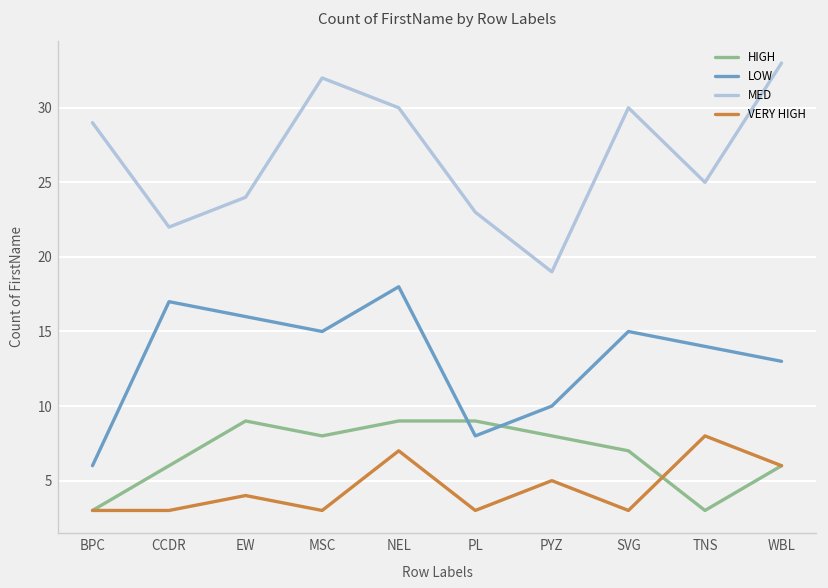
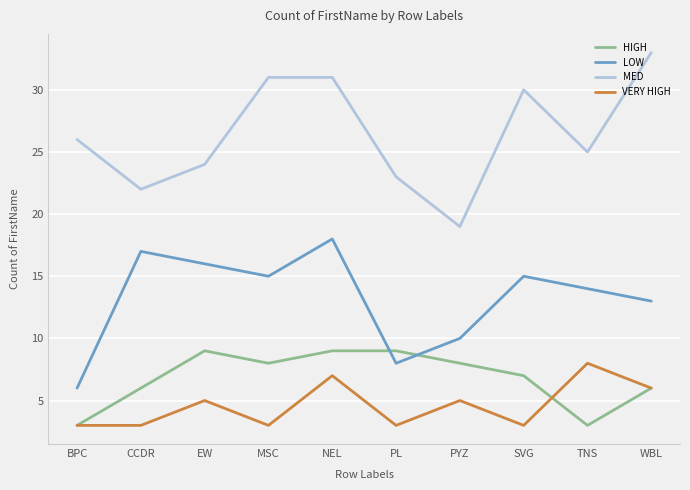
  {
    "HIGH": {
      "CCDR": 6,
      "EW": 9,
      "MSC": 8,
      "NEL": 9,
      "PL": 9,
      "PYZ": 8,
      "SVG": 7,
      "TNS": 3
    },
    "LOW": {
      "BPC": 6,
      "CCDR": 17,
      "EW": 16,
      "MSC": 15,
      "NEL": 18,
      "PL": 8,
      "PYZ": 10,
      "SVG": 15,
      "TNS": 14,
      "WBL": 13
    },
    "MED": {
-     "BPC": 29,
+     "BPC": 26,
      "CCDR": 22,
      "EW": 24,
-     "MSC": 32,
-     "NEL": 30,
+     "MSC": 31,
+     "NEL": 31,
      "PL": 23,
      "PYZ": 19,
      "SVG": 30,
      "TNS": 25
    },
    "VERY HIGH": {
      "CCDR": 3,
-     "EW": 4,
+     "EW": 5,
      "MSC": 3,
      "NEL": 7,
      "PL": 3,
      "PYZ": 5,
      "SVG": 3,
      "TNS": 8
    }
  }
